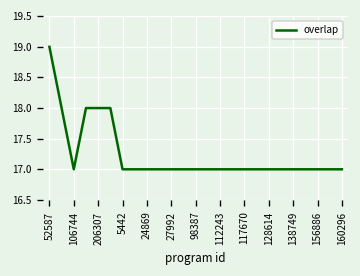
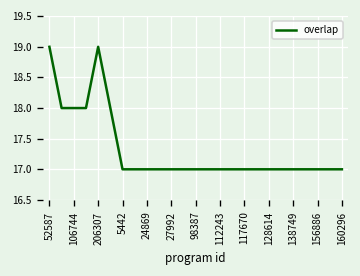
  {
    "52587": 19,
-   "106744": 17,
-   "206307": 18,
+   "106744": 18,
+   "206307": 19,
    "5442": 17,
    "24869": 17,
    "27992": 17,
    "98387": 17,
    "112243": 17,
    "117670": 17,
    "128614": 17,
    "138749": 17,
    "156886": 17,
    "160296": 17
  }
